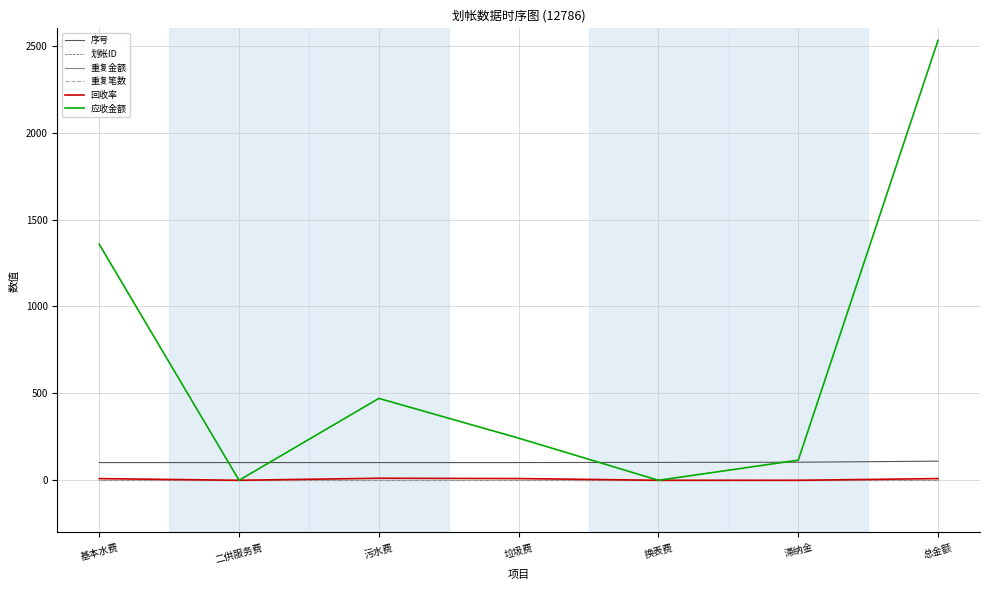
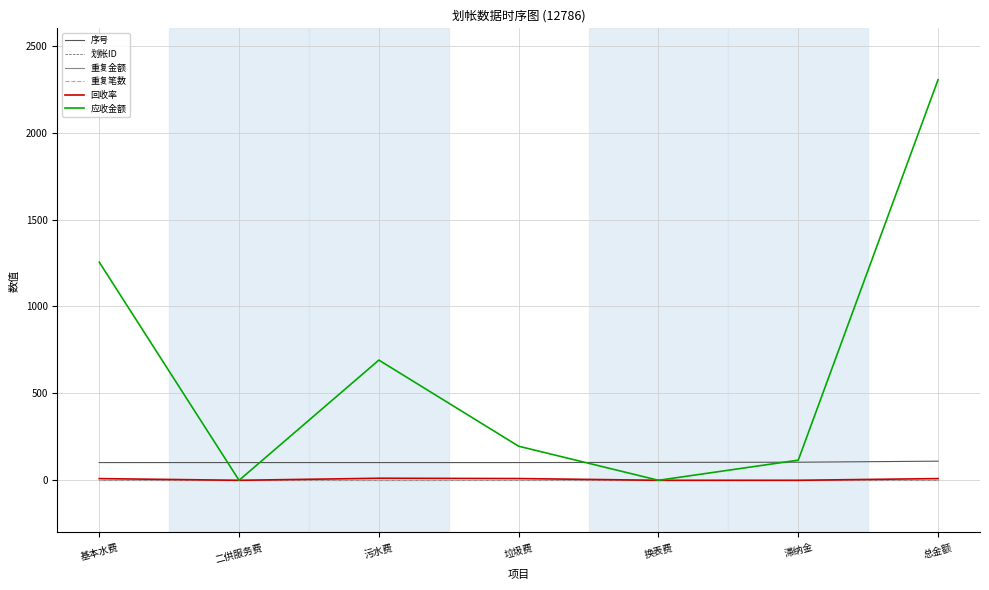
  {
    "应收金额": {
-     "基本水费": 1360,
-     "污水费": 470,
-     "垃圾费": 240,
-     "总金额": 2530
+     "基本水费": 1250,
+     "污水费": 690,
+     "垃圾费": 200,
+     "总金额": 2300
    }
  }
